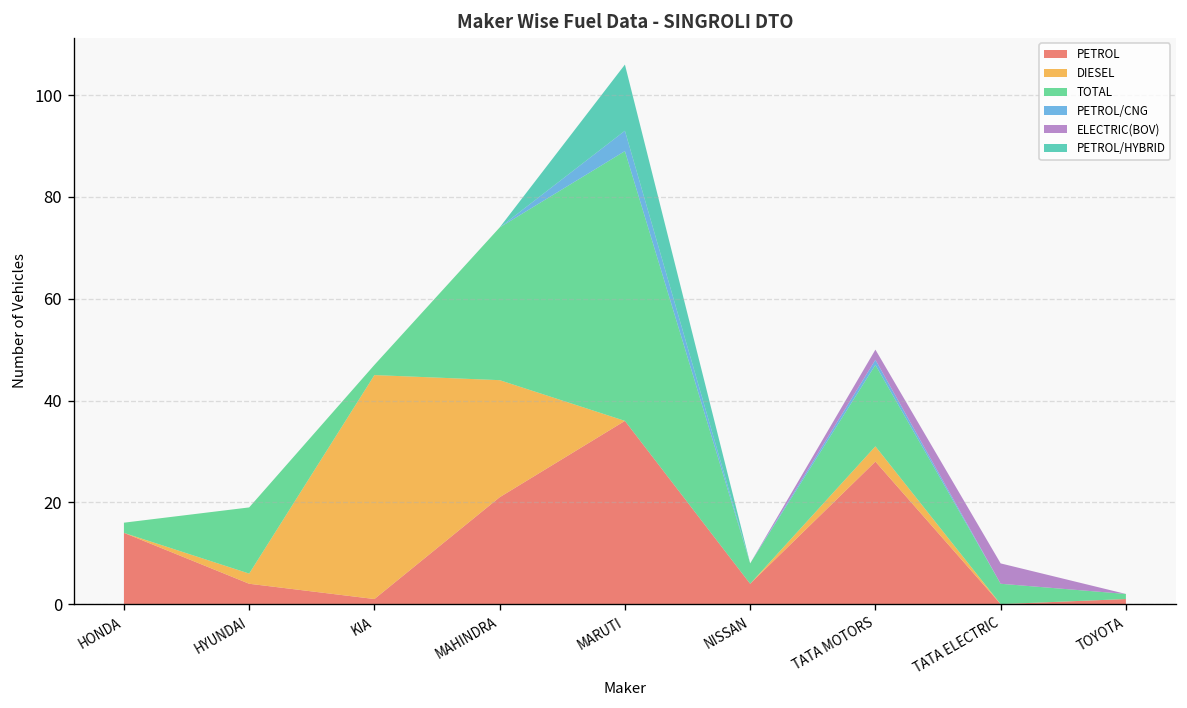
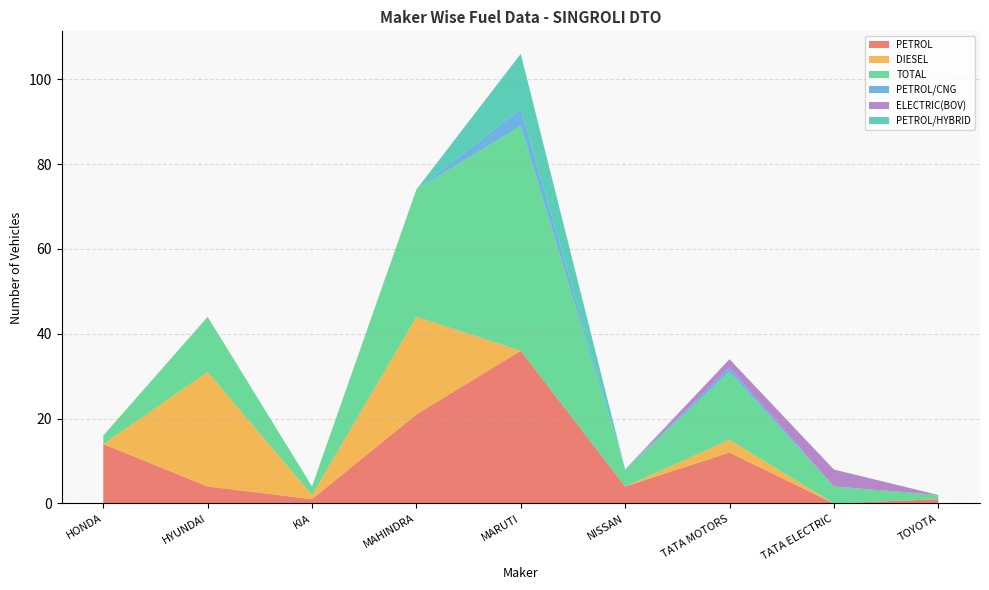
  {
    "PETROL": {
      "HYUNDAI": 4,
      "KIA": 1,
      "MAHINDRA": 21,
-     "TATA MOTORS": 28
+     "TATA MOTORS": 12
    },
    "DIESEL": {
-     "HYUNDAI": 2,
-     "KIA": 44,
+     "HYUNDAI": 27,
+     "KIA": 1,
      "MAHINDRA": 23,
      "TATA MOTORS": 3
    },
    "PETROL/CNG": {
      "TATA MOTORS": 1
    }
  }
